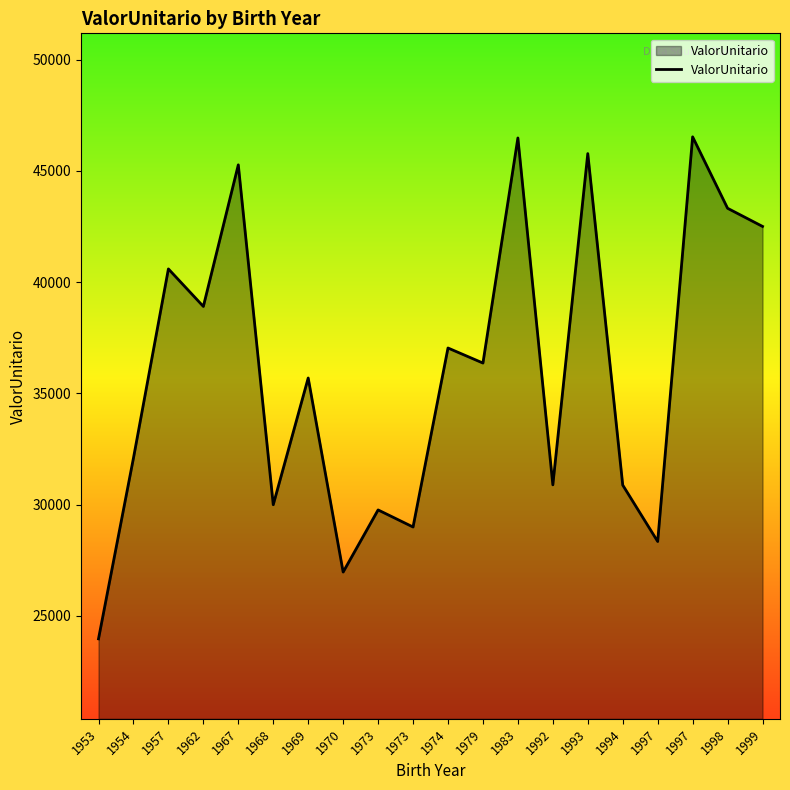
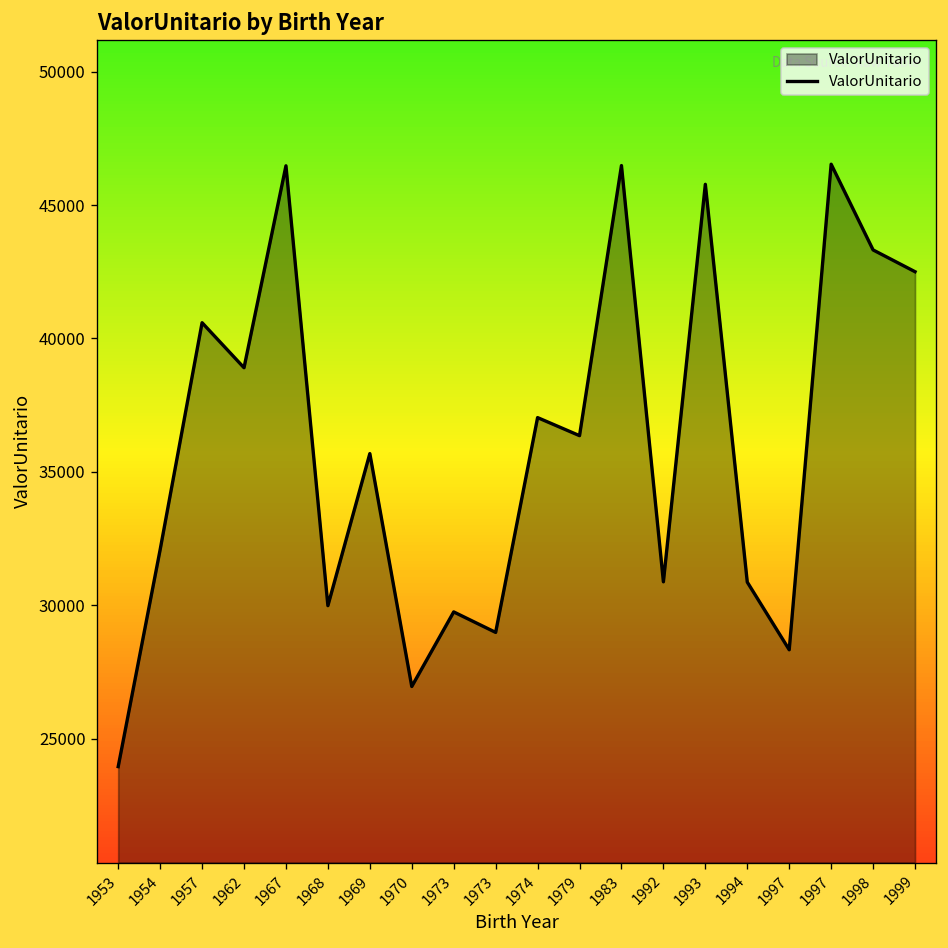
  {
    "1953": 24000,
    "1954": 32100,
    "1957": 40600,
    "1962": 38900,
-   "1967": 45300,
+   "1967": 46500,
    "1968": 30000,
    "1969": 35700,
    "1970": 27000,
    "1974": 37000,
    "1979": 36400,
    "1983": 46500,
    "1992": 30900,
    "1993": 45800,
    "1994": 30900,
    "1998": 43300,
    "1999": 42500
  }
